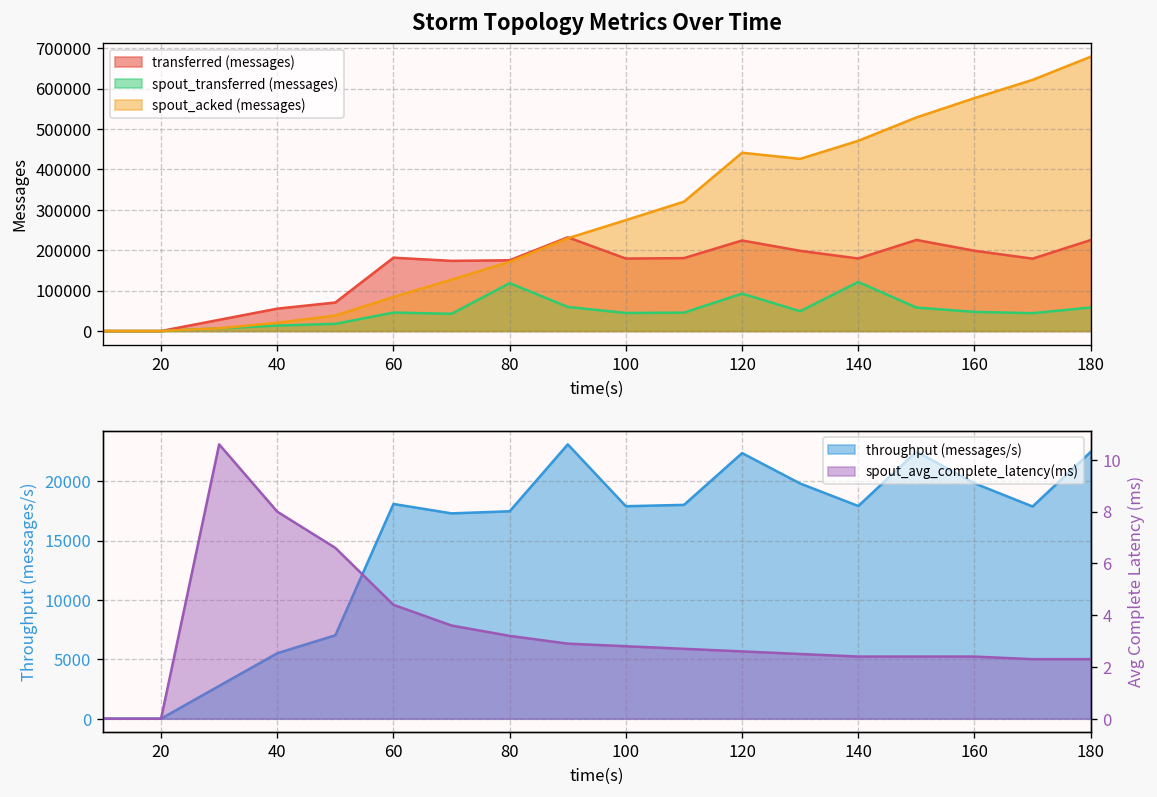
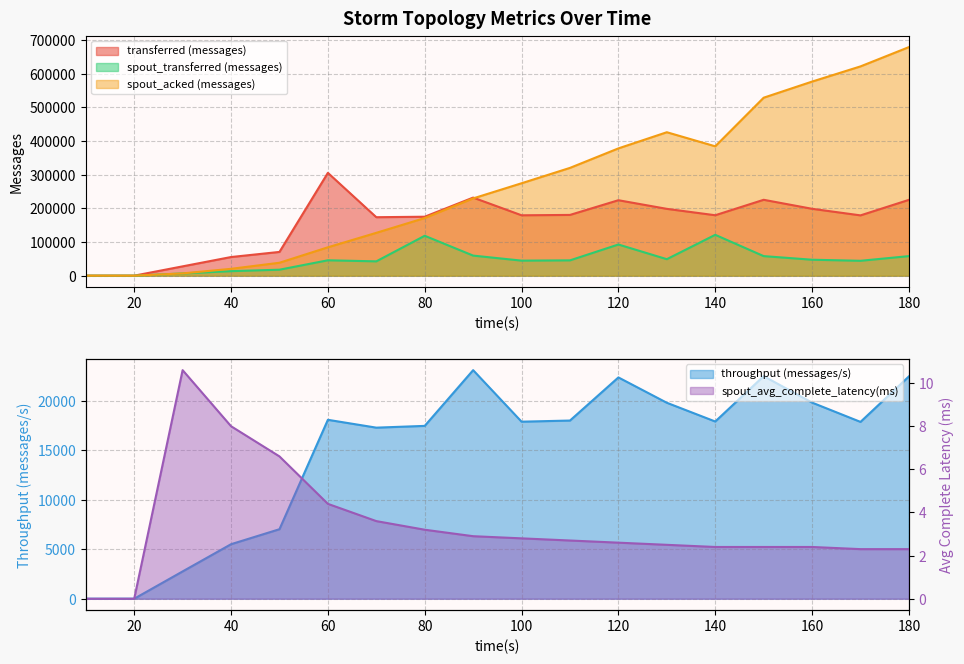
  {
    "Storm Topology Metrics Over Time": {
      "transferred (messages)": {
        "40": 60000,
-       "60": 180000,
+       "60": 310000,
        "100": 180000,
        "120": 220000,
        "140": 180000,
        "160": 200000,
        "180": 230000
      },
      "spout_transferred (messages)": {
        "60": 50000,
        "80": 120000,
        "100": 40000,
        "120": 90000,
        "140": 120000,
        "160": 50000,
        "180": 60000
      },
      "spout_acked (messages)": {
        "60": 80000,
        "100": 270000,
-       "120": 440000,
-       "140": 470000,
+       "120": 380000,
+       "140": 380000,
        "160": 580000,
        "180": 680000
      }
    }
  }
